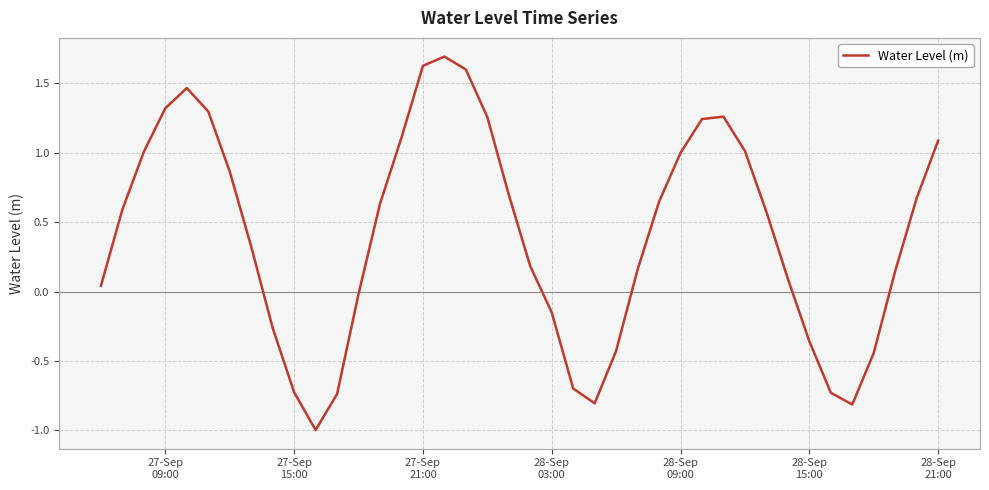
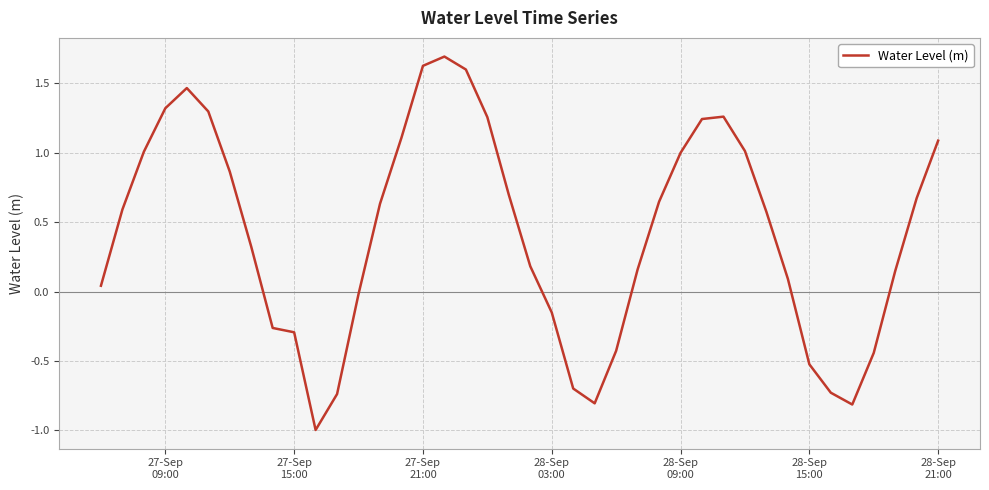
  {
    "27-Sep 09:00": 1.32,
-   "27-Sep 15:00": -0.73,
+   "27-Sep 15:00": -0.29,
    "27-Sep 21:00": 1.63,
    "28-Sep 03:00": -0.15,
    "28-Sep 09:00": 1.00,
-   "28-Sep 15:00": -0.36,
+   "28-Sep 15:00": -0.52,
    "28-Sep 21:00": 1.09
  }
